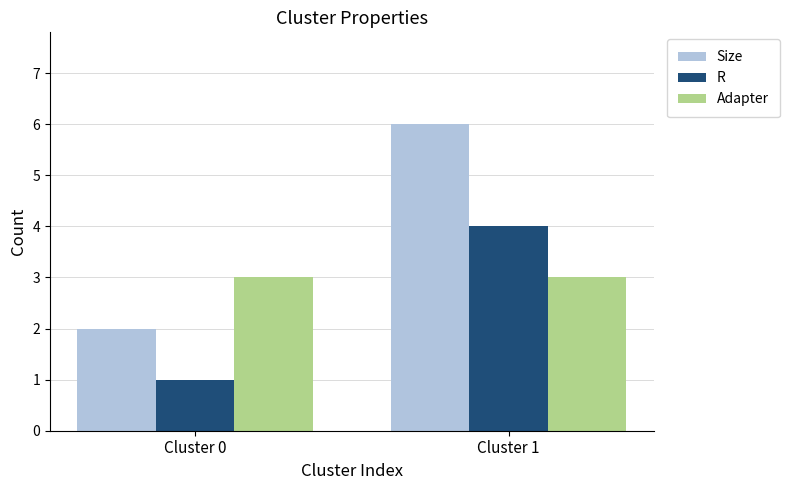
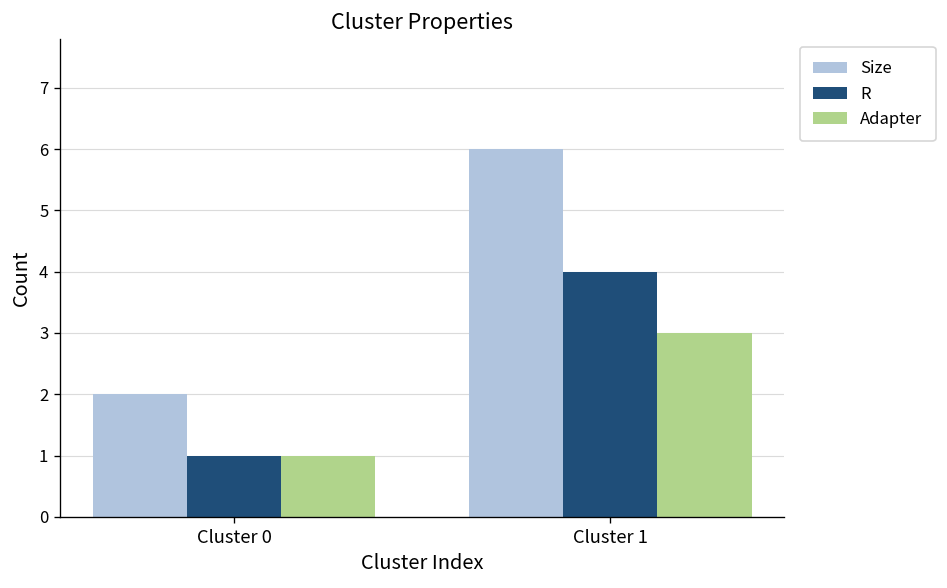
  {
    "Size": {
      "Cluster 0": 2,
      "Cluster 1": 6
    },
    "R": {
      "Cluster 0": 1,
      "Cluster 1": 4
    },
    "Adapter": {
-     "Cluster 0": 3,
+     "Cluster 0": 1,
      "Cluster 1": 3
    }
  }
